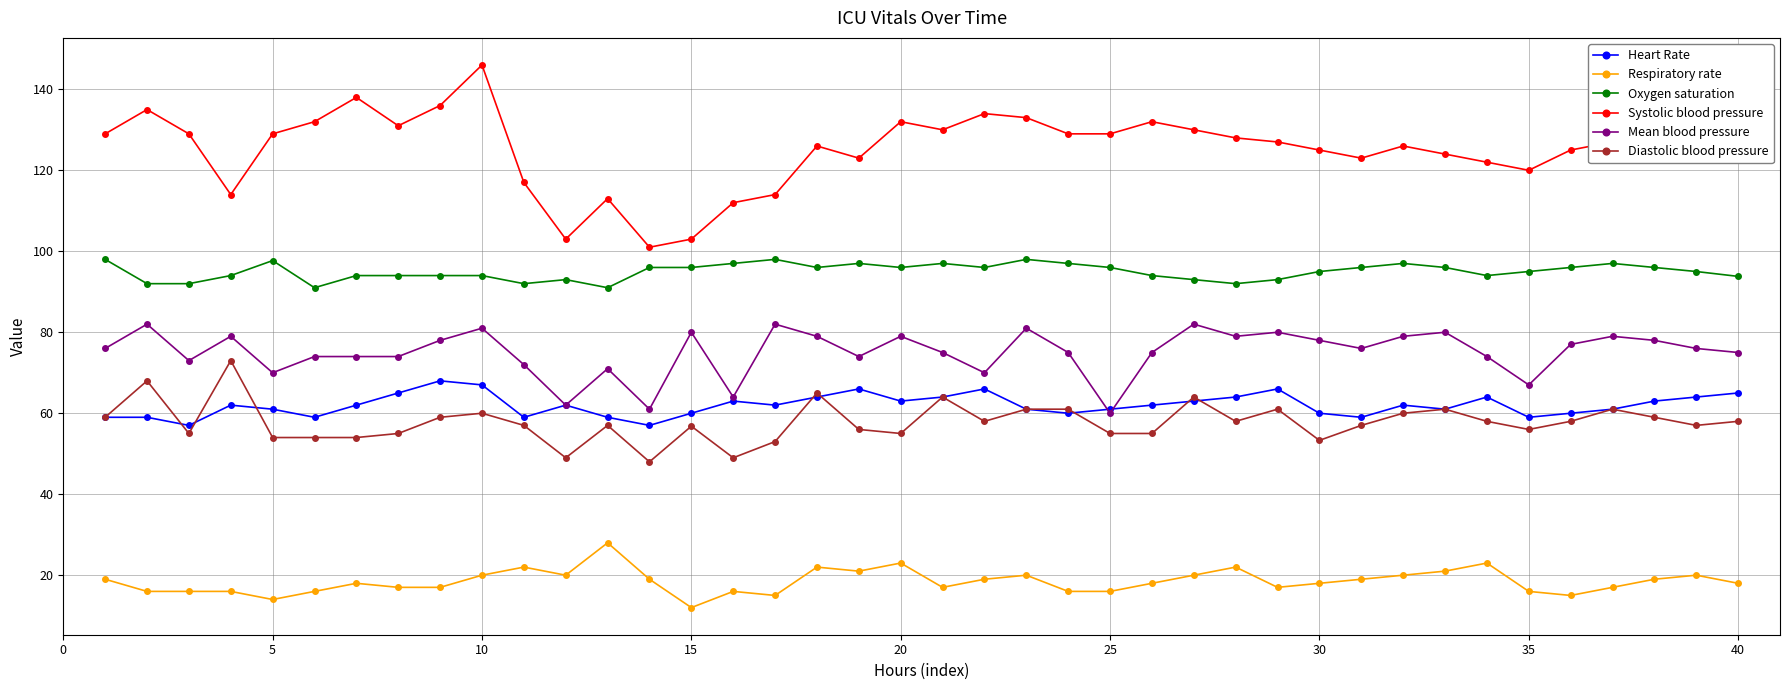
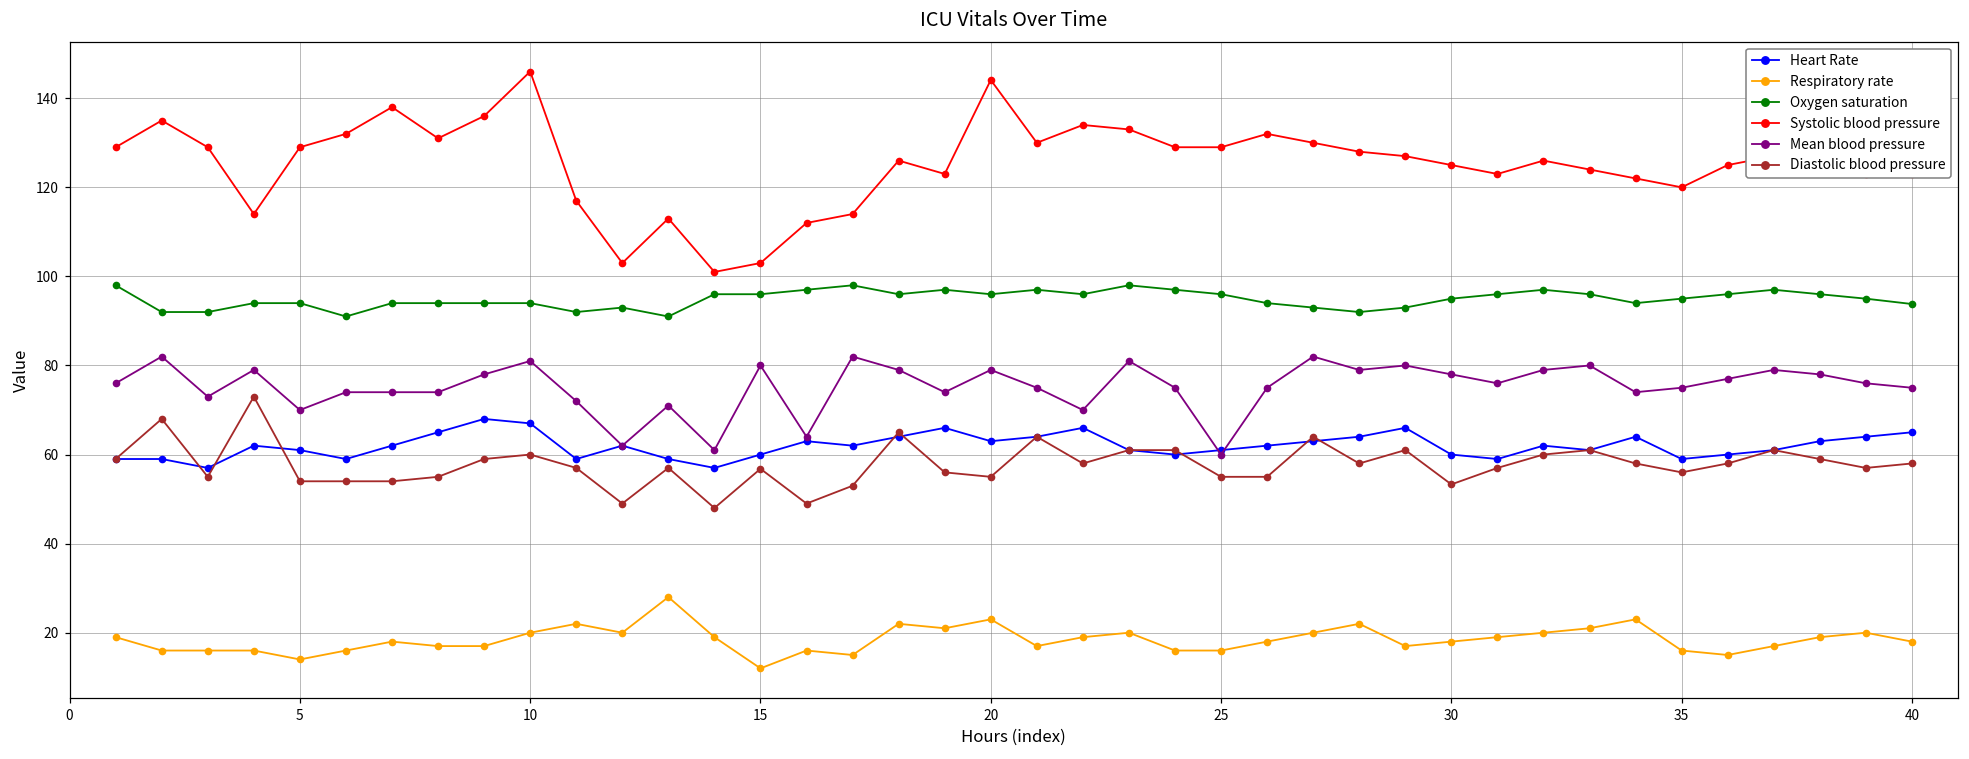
  {
    "Heart Rate": {
      "5": 61,
      "10": 67,
      "15": 60,
      "20": 63,
      "25": 61,
      "30": 60,
      "35": 59,
      "40": 65
    },
    "Respiratory rate": {
      "5": 14,
      "10": 20,
      "15": 12,
      "20": 23,
      "25": 16,
      "30": 18,
      "35": 16,
      "40": 18
    },
    "Oxygen saturation": {
-     "5": 98,
+     "5": 94,
      "10": 94,
      "15": 96,
      "20": 96,
      "25": 96,
      "30": 95,
      "35": 95,
      "40": 94
    },
    "Systolic blood pressure": {
      "5": 129,
      "10": 146,
      "15": 103,
-     "20": 132,
+     "20": 144,
      "25": 129,
      "30": 125,
      "35": 120
    },
    "Mean blood pressure": {
      "5": 70,
      "10": 81,
      "15": 80,
      "20": 79,
      "25": 60,
      "30": 78,
-     "35": 67,
+     "35": 75,
      "40": 75
    },
    "Diastolic blood pressure": {
      "5": 54,
      "10": 60,
      "15": 57,
      "20": 55,
      "25": 55,
      "30": 53,
      "35": 56,
      "40": 58
    }
  }
